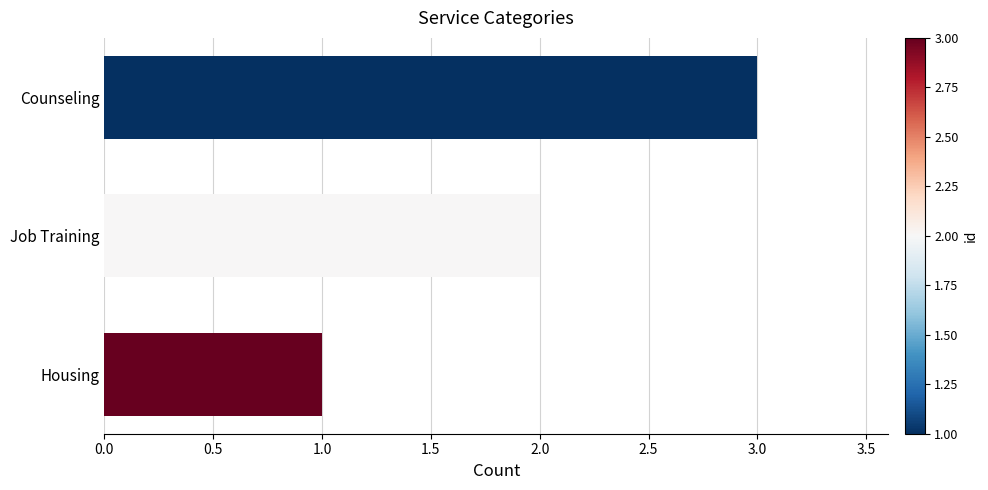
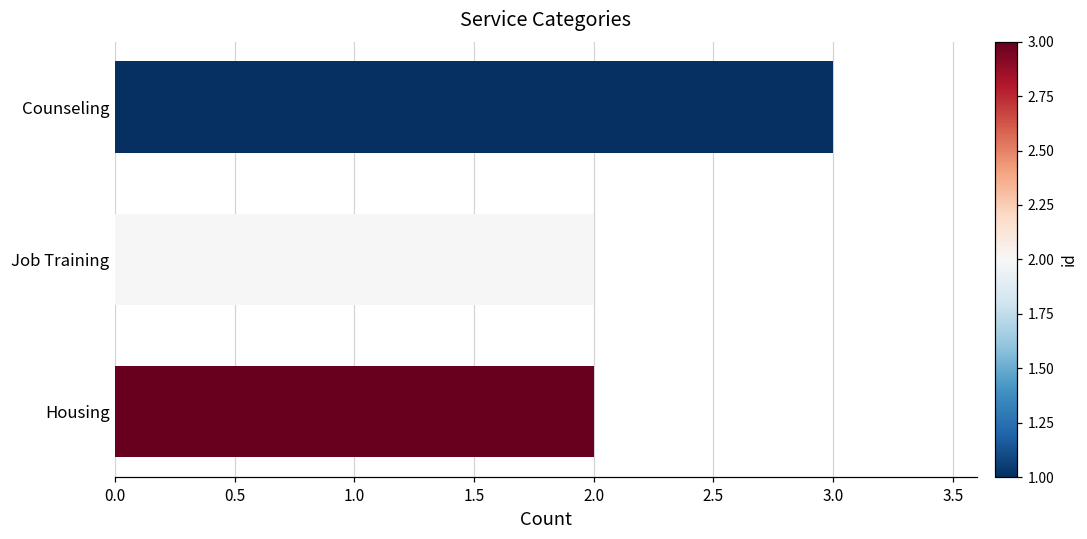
  {
    "Counseling": 3,
    "Job Training": 2,
-   "Housing": 1
+   "Housing": 2
  }
